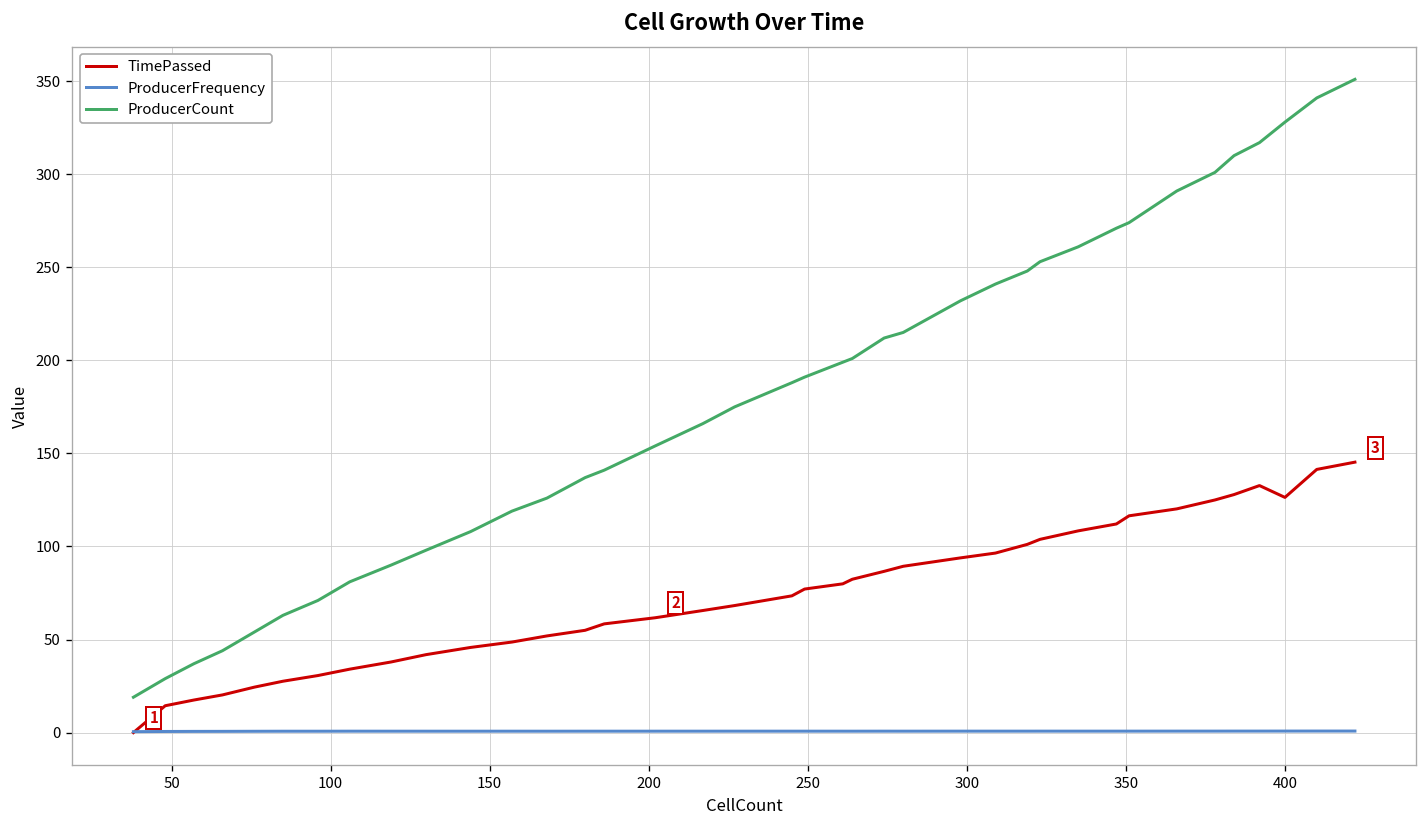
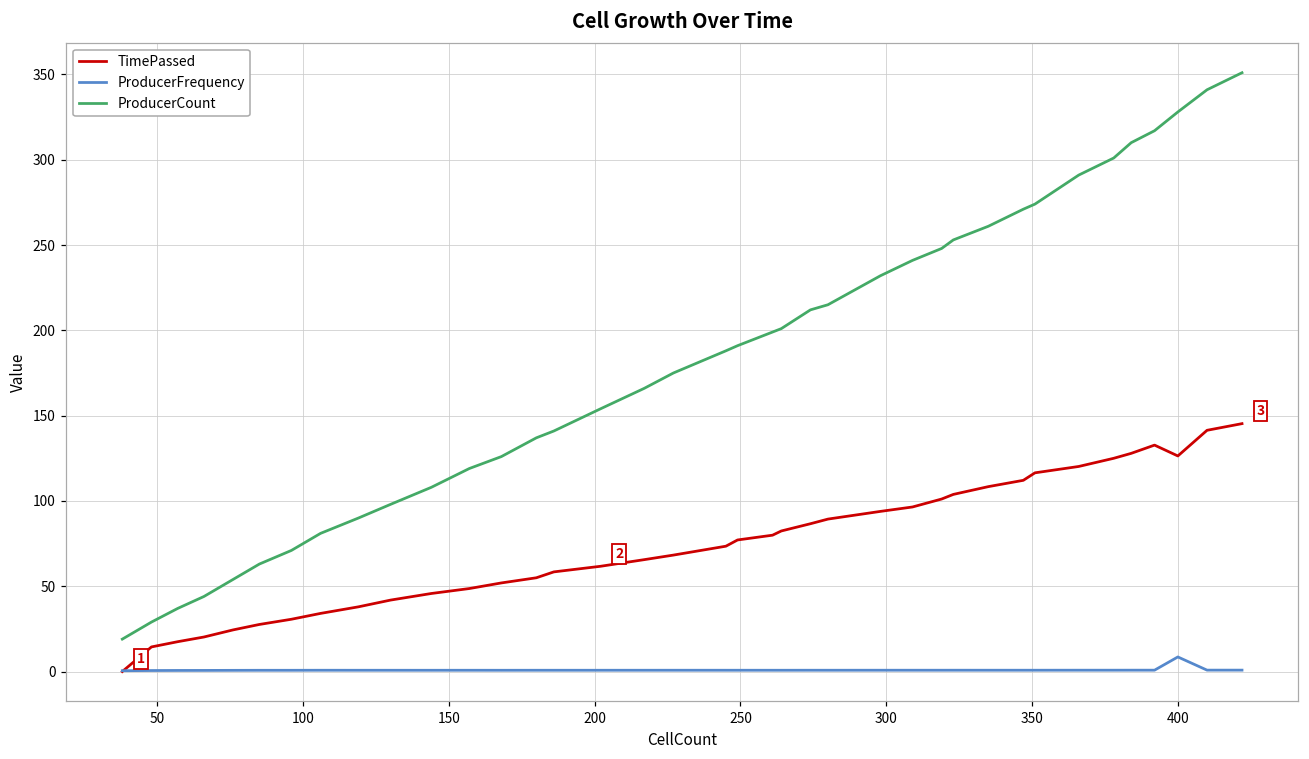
  {
    "TimePassed": {
      "400": 126
    },
    "ProducerFrequency": {
-     "400": 1
+     "400": 9
    },
    "ProducerCount": {
      "400": 328
    }
  }
